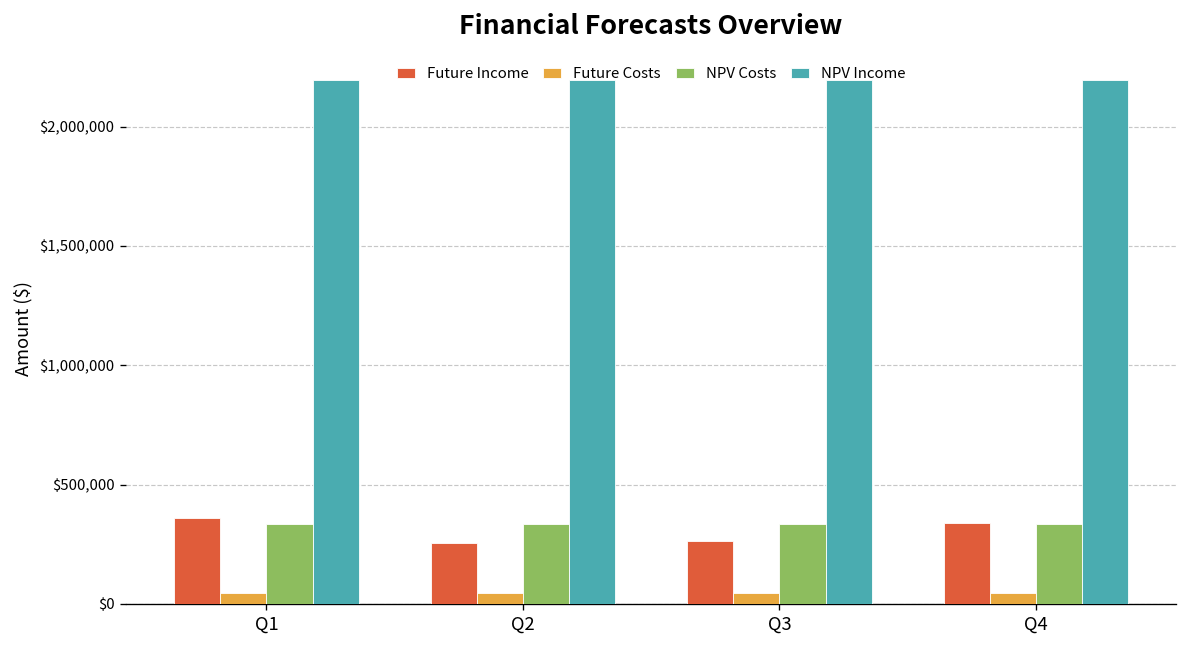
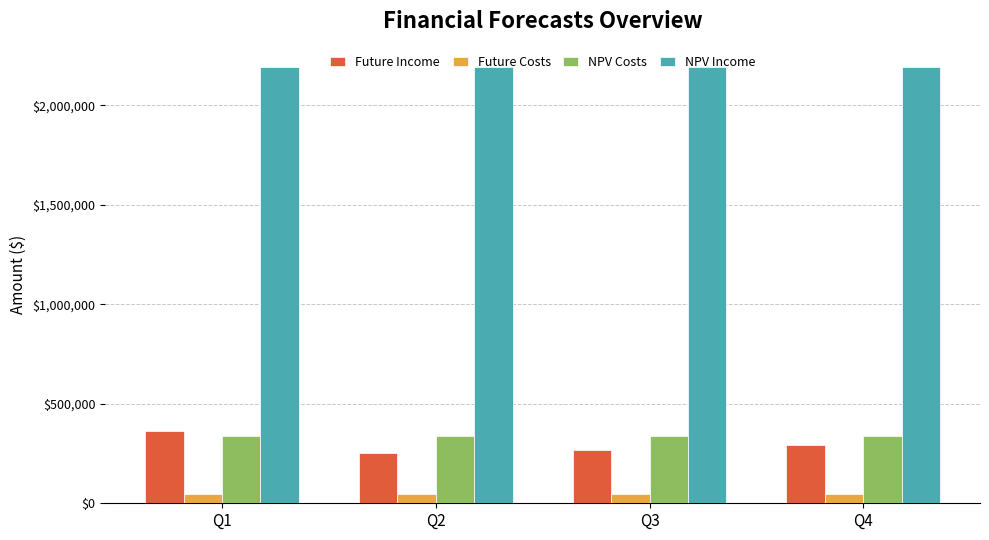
  {
    "Future Income": {
      "Q1": "$360,000",
      "Q2": "$250,000",
      "Q3": "$270,000",
-     "Q4": "$340,000"
+     "Q4": "$290,000"
    },
    "Future Costs": {
      "Q1": "$50,000",
      "Q2": "$50,000",
      "Q3": "$50,000",
      "Q4": "$50,000"
    },
    "NPV Costs": {
      "Q1": "$340,000",
      "Q2": "$340,000",
      "Q3": "$340,000",
      "Q4": "$340,000"
    },
    "NPV Income": {
      "Q1": "$2,200,000",
      "Q2": "$2,200,000",
      "Q3": "$2,200,000",
      "Q4": "$2,200,000"
    }
  }
